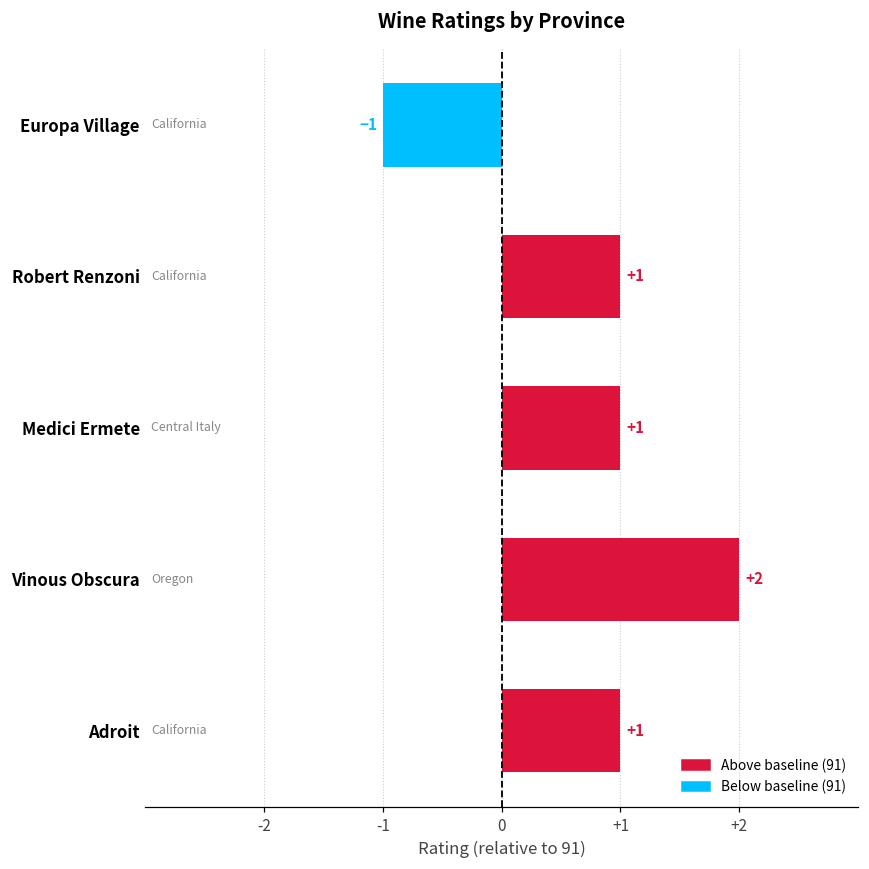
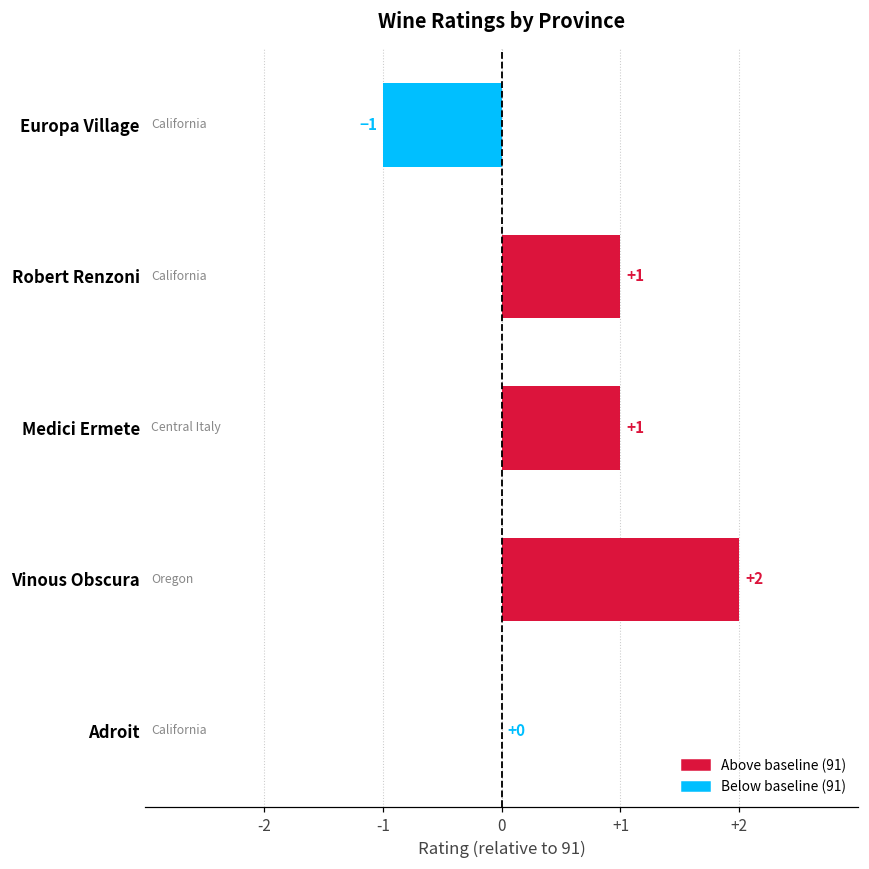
  {
    "Europa Village": "-1",
    "Robert Renzoni": "+1",
    "Medici Ermete": "+1",
    "Vinous Obscura": "+2",
-   "Adroit": "+1"
+   "Adroit": "+0"
  }
